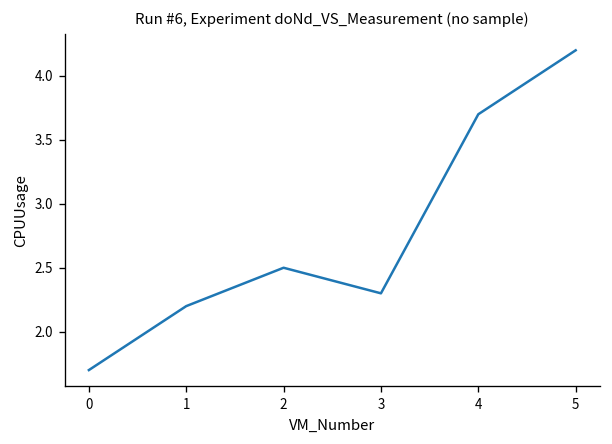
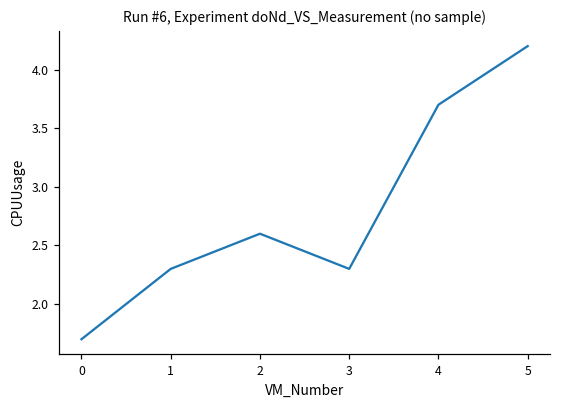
  {
    "0": 1.7,
-   "1": 2.2,
-   "2": 2.5,
+   "1": 2.3,
+   "2": 2.6,
    "3": 2.3,
    "4": 3.7,
    "5": 4.2
  }
